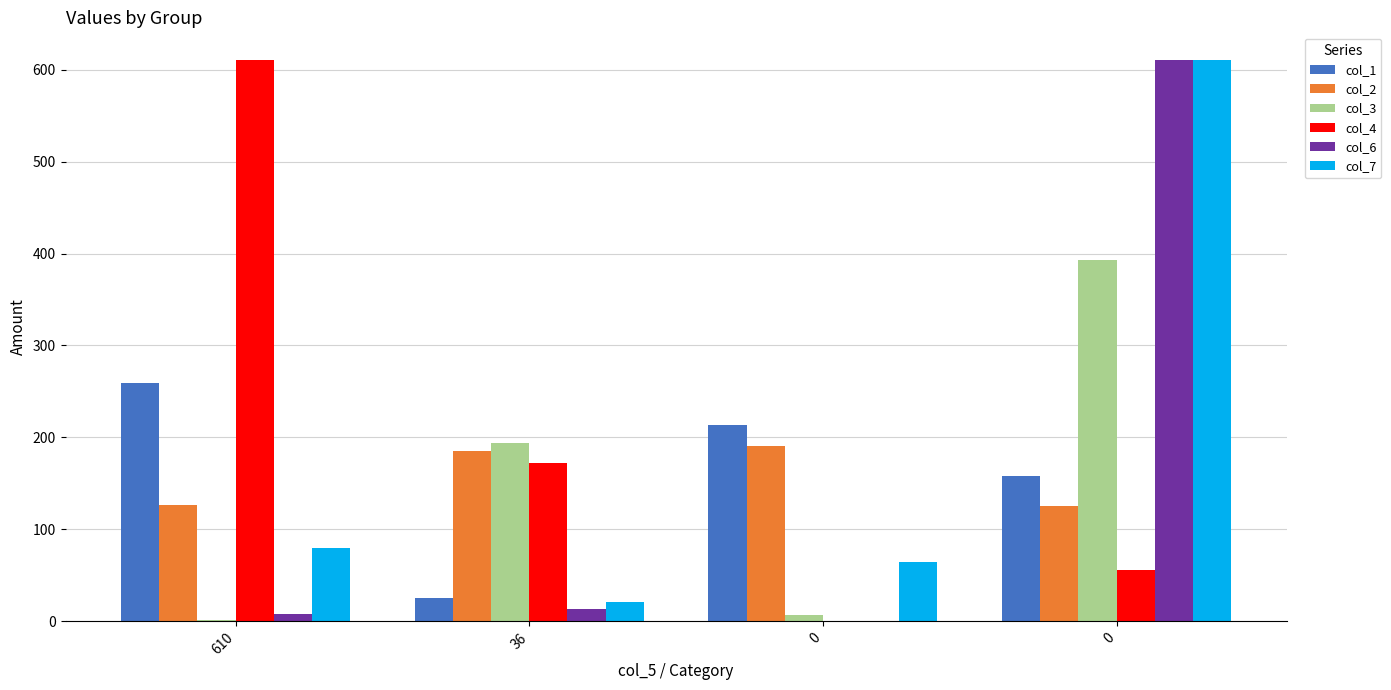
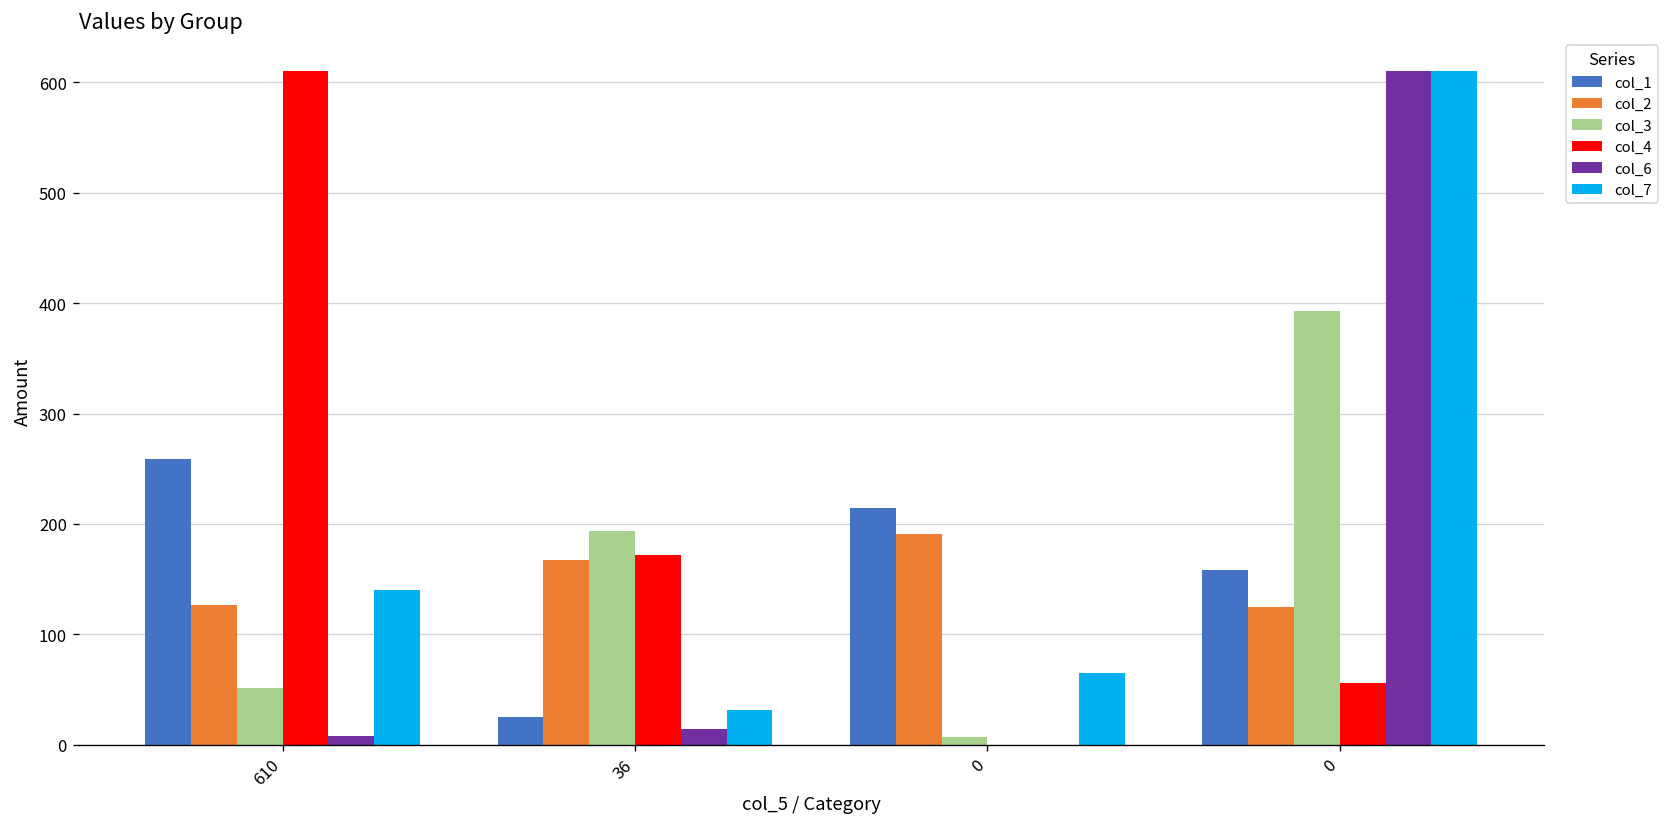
  {
    "col_1": {
      "610": 260,
      "36": 30
    },
    "col_2": {
      "610": 130,
-     "36": 190
+     "36": 170
    },
    "col_3": {
-     "610": 0,
+     "610": 50,
      "36": 190
    },
    "col_4": {
      "610": 610,
      "36": 170
    },
    "col_6": {
      "610": 10,
      "36": 10
    },
    "col_7": {
-     "610": 80,
-     "36": 20
+     "610": 140,
+     "36": 30
    }
  }
